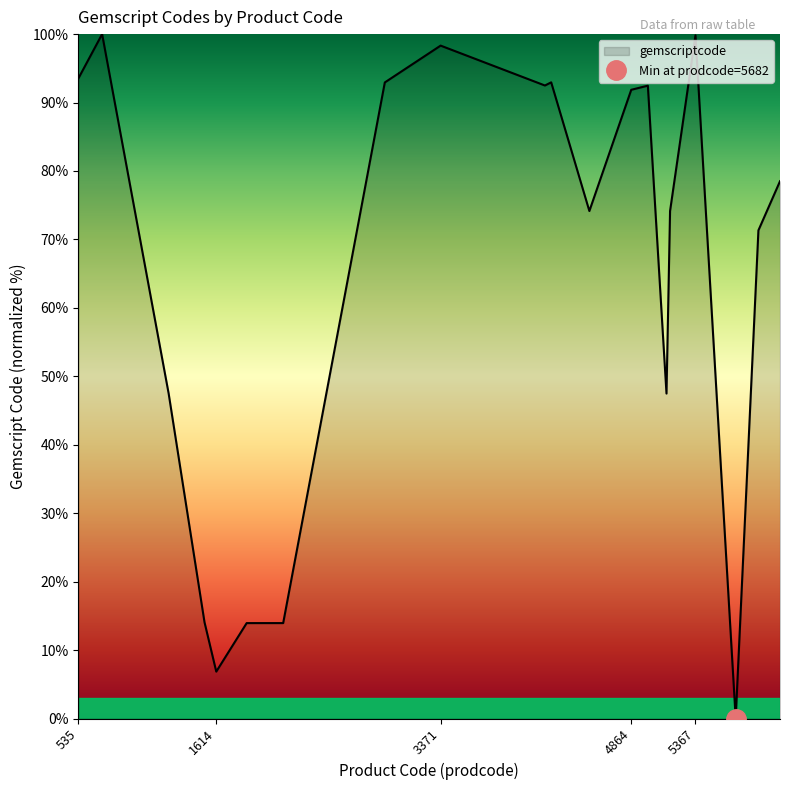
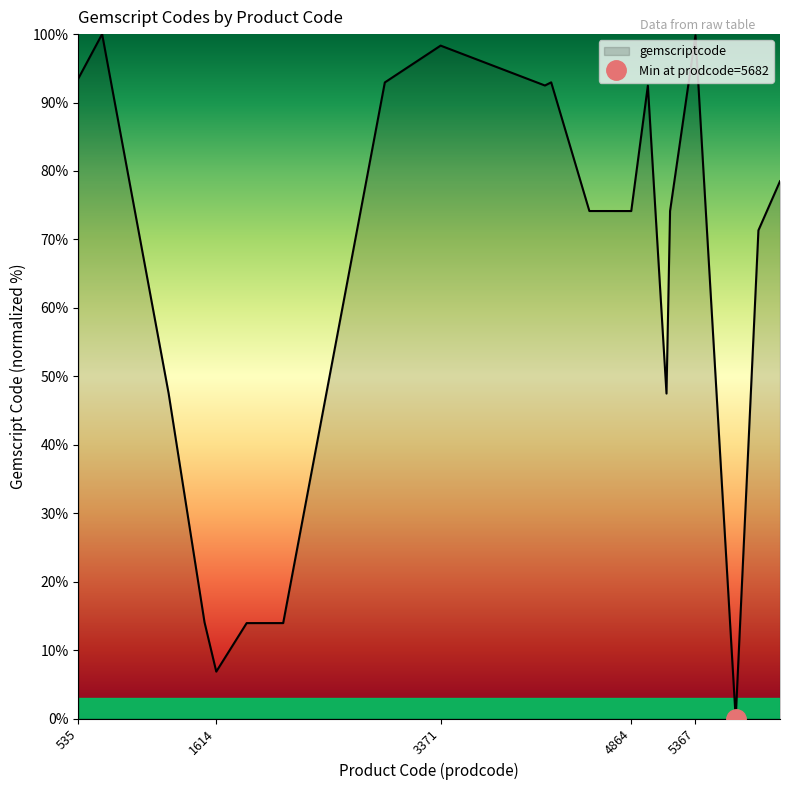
  {
    "gemscriptcode": {
      "535": "94%",
      "1614": "7%",
      "3371": "98%",
-     "4864": "92%",
+     "4864": "74%",
      "5367": "100%"
    }
  }
